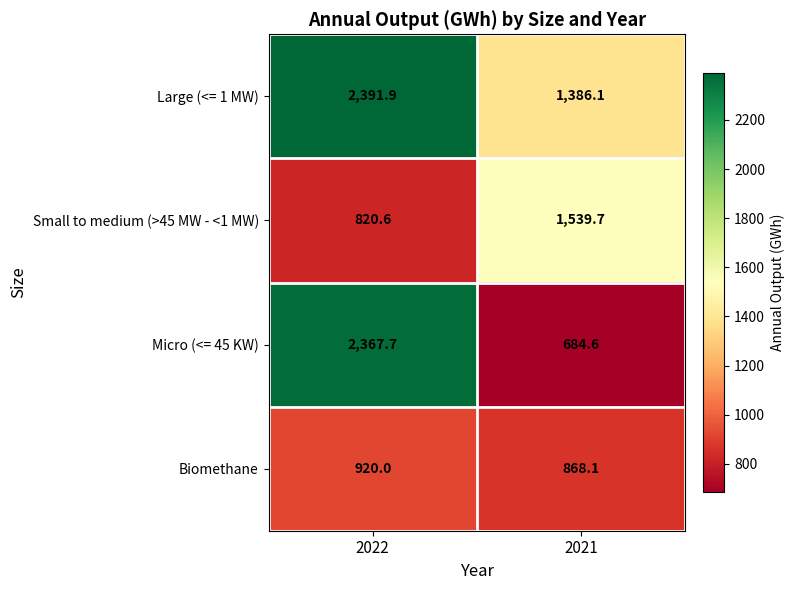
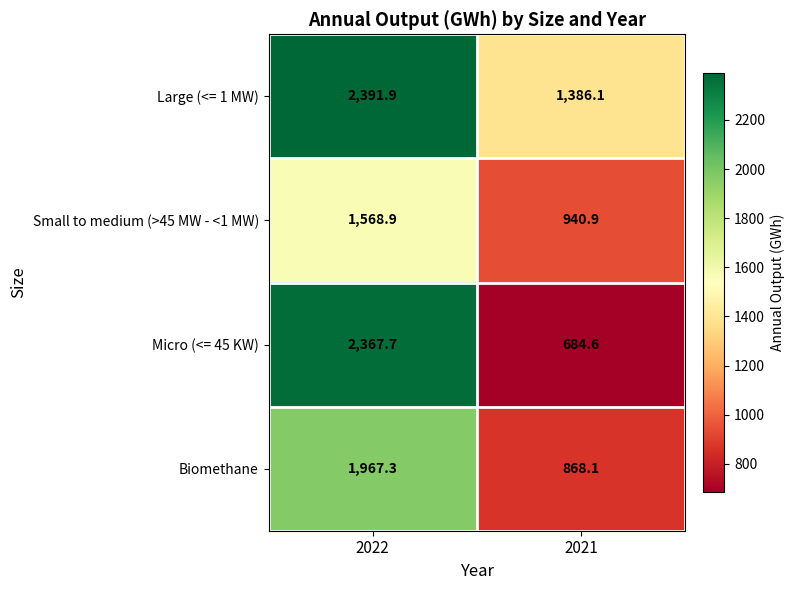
  {
    "Large (<= 1 MW)": {
      "2022": "2,391.9",
      "2021": "1,386.1"
    },
    "Small to medium (>45 MW - <1 MW)": {
-     "2022": "820.6",
-     "2021": "1,539.7"
+     "2022": "1,568.9",
+     "2021": "940.9"
    },
    "Micro (<= 45 KW)": {
      "2022": "2,367.7",
      "2021": "684.6"
    },
    "Biomethane": {
-     "2022": "920.0",
+     "2022": "1,967.3",
      "2021": "868.1"
    }
  }
